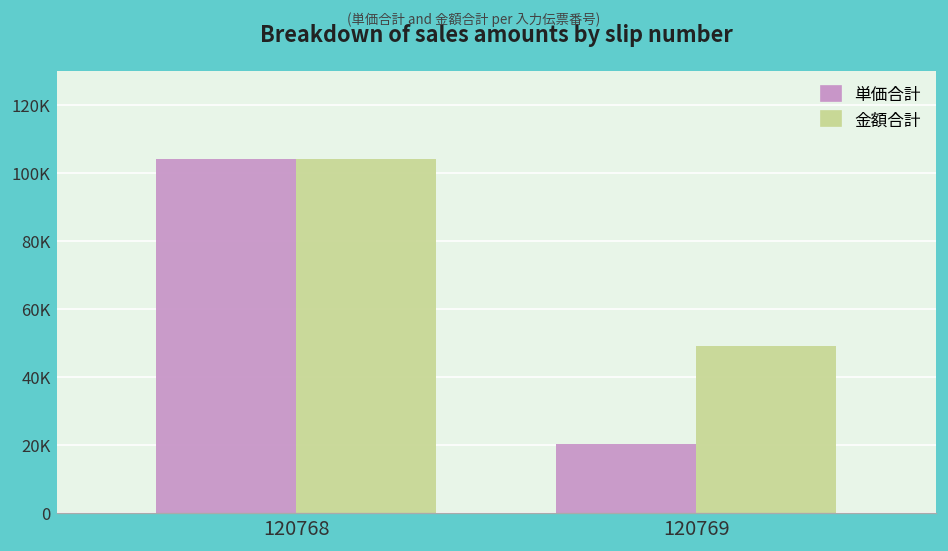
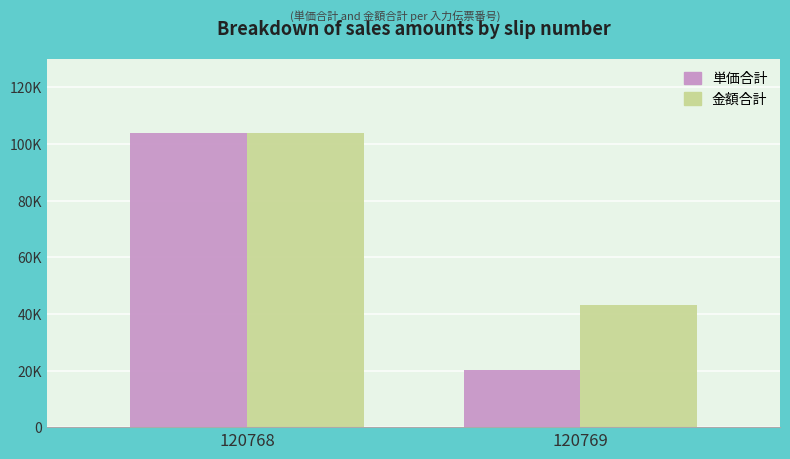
  {
    "単価合計": {
      "120768": 104000,
      "120769": 20000
    },
    "金額合計": {
      "120768": 104000,
-     "120769": 49000
+     "120769": 43000
    }
  }
